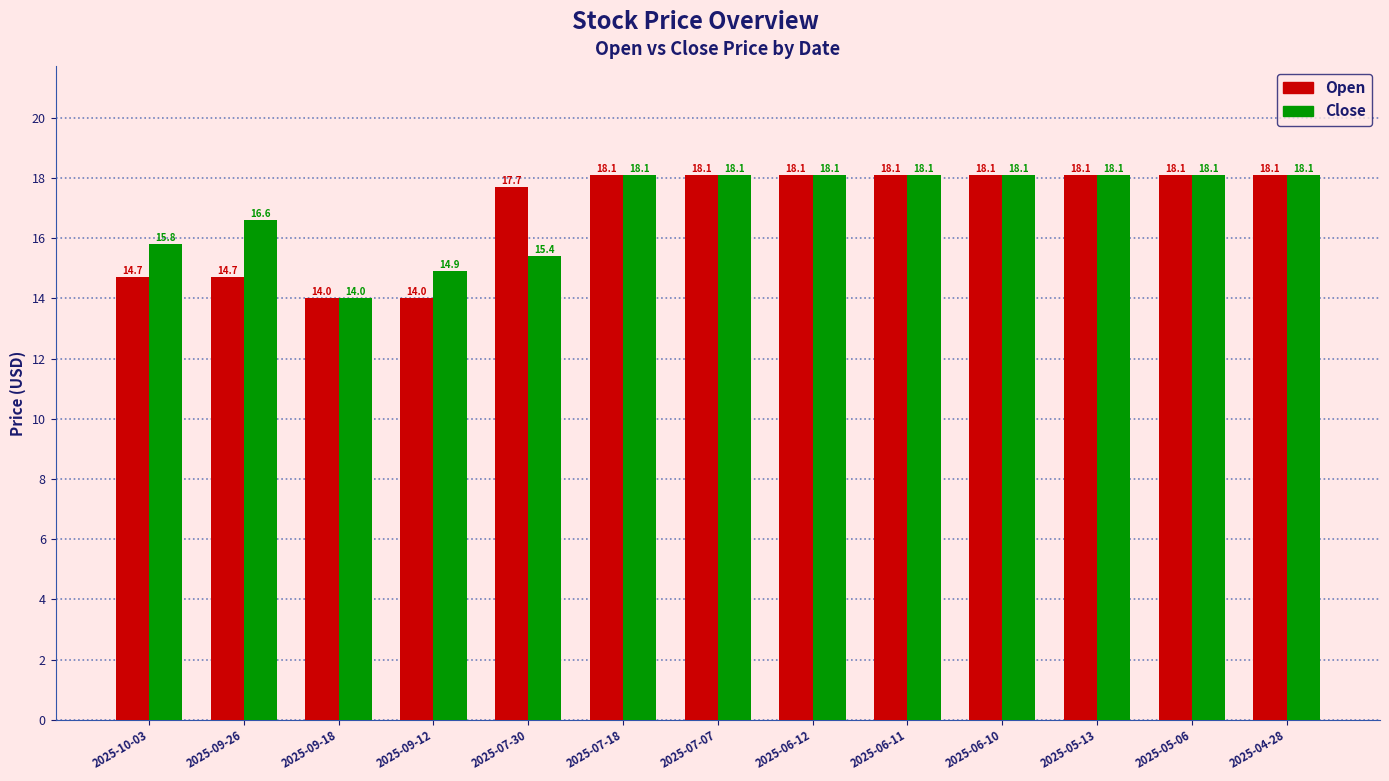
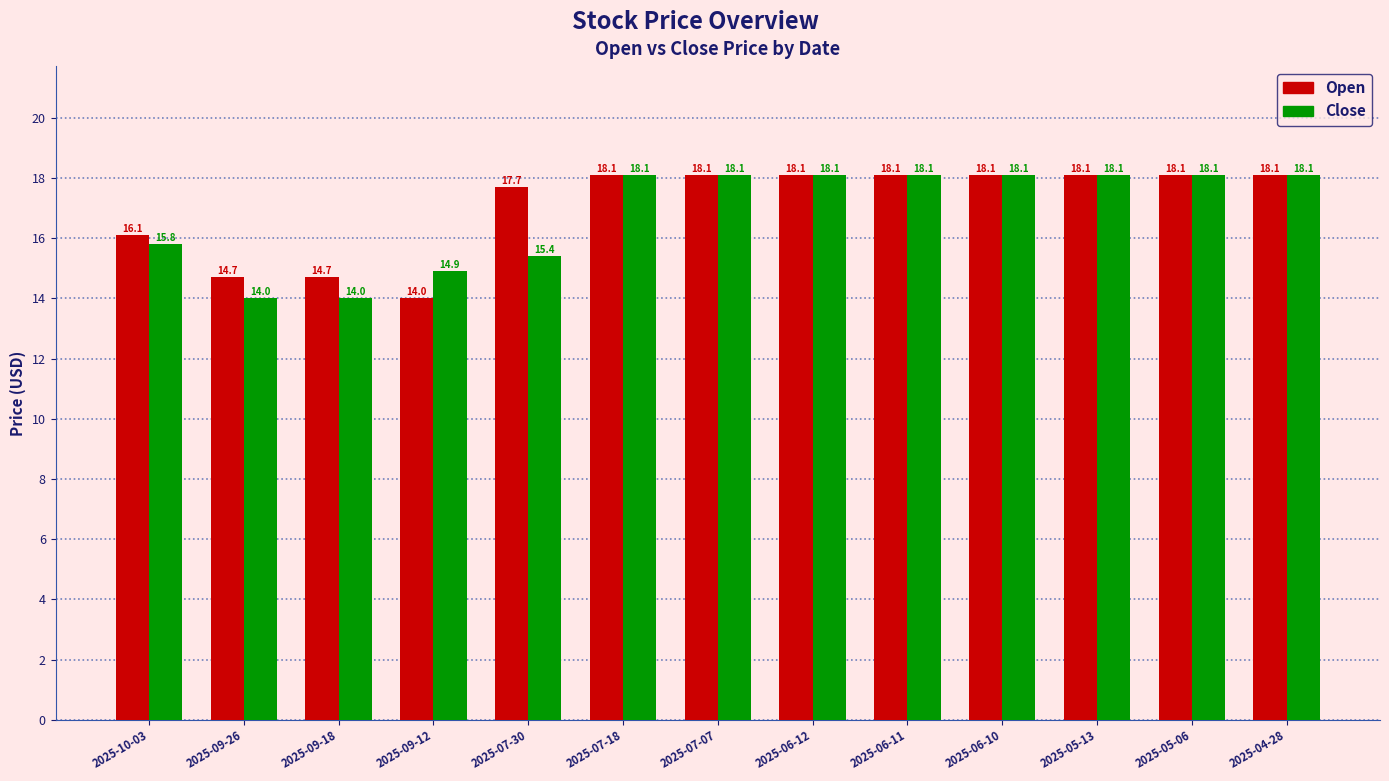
  {
    "Open": {
-     "2025-10-03": 14.7,
+     "2025-10-03": 16.1,
      "2025-09-26": 14.7,
-     "2025-09-18": 14.0,
+     "2025-09-18": 14.7,
      "2025-09-12": 14.0,
      "2025-07-30": 17.7,
      "2025-07-18": 18.1,
      "2025-07-07": 18.1,
      "2025-06-12": 18.1,
      "2025-06-11": 18.1,
      "2025-06-10": 18.1,
      "2025-05-13": 18.1,
      "2025-05-06": 18.1,
      "2025-04-28": 18.1
    },
    "Close": {
      "2025-10-03": 15.8,
-     "2025-09-26": 16.6,
+     "2025-09-26": 14.0,
      "2025-09-18": 14.0,
      "2025-09-12": 14.9,
      "2025-07-30": 15.4,
      "2025-07-18": 18.1,
      "2025-07-07": 18.1,
      "2025-06-12": 18.1,
      "2025-06-11": 18.1,
      "2025-06-10": 18.1,
      "2025-05-13": 18.1,
      "2025-05-06": 18.1,
      "2025-04-28": 18.1
    }
  }
